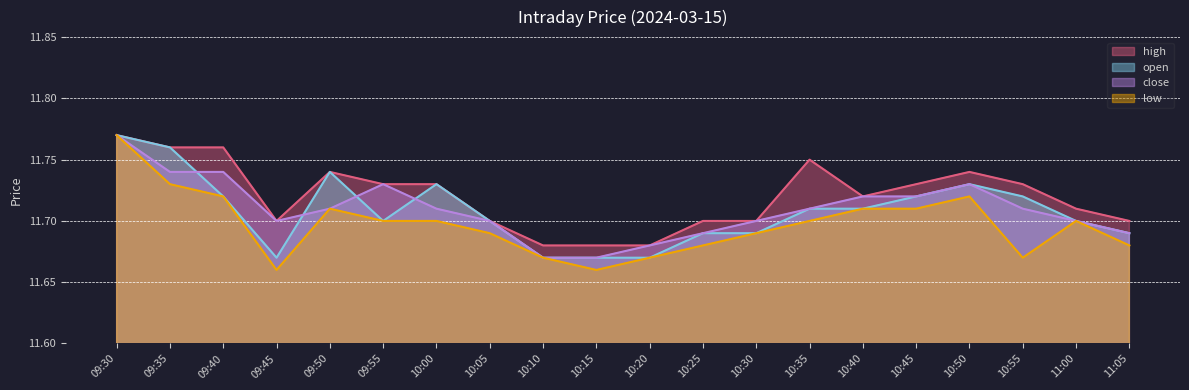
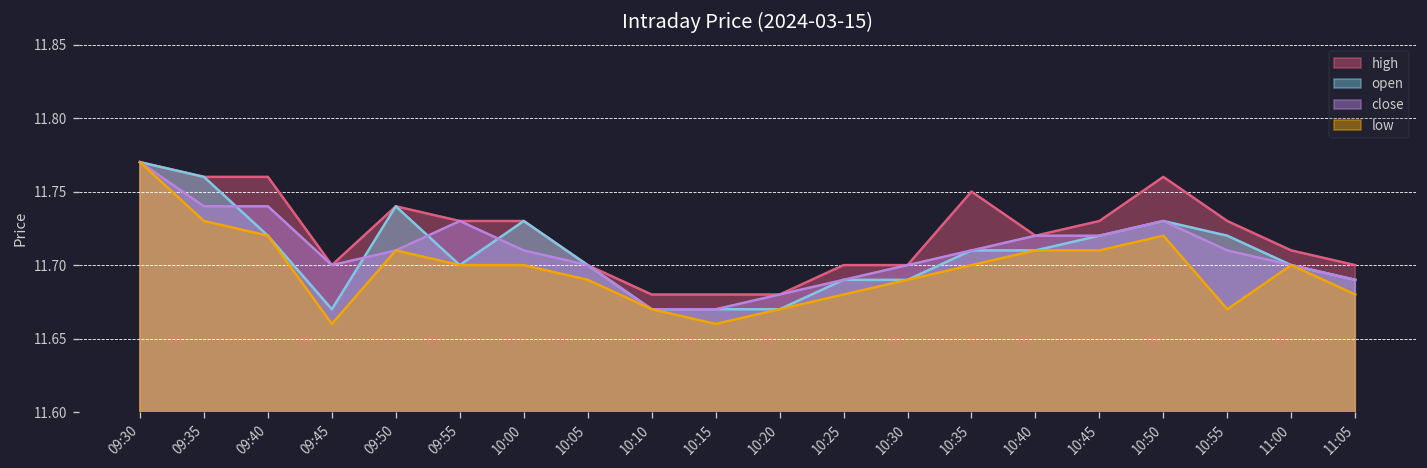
  {
    "high": {
      "09:40": 11.76,
      "10:10": 11.68,
      "10:15": 11.68,
      "10:25": 11.70,
      "10:35": 11.75,
      "10:45": 11.73,
-     "10:50": 11.74,
+     "10:50": 11.76,
      "10:55": 11.73,
      "11:00": 11.71,
      "11:05": 11.70
    },
    "low": {
      "09:35": 11.73,
      "09:45": 11.66,
      "10:00": 11.70,
      "10:05": 11.69,
      "10:15": 11.66,
      "10:25": 11.68,
      "10:35": 11.70,
      "10:45": 11.71,
      "10:50": 11.72,
      "10:55": 11.67,
      "11:05": 11.68
    }
  }
